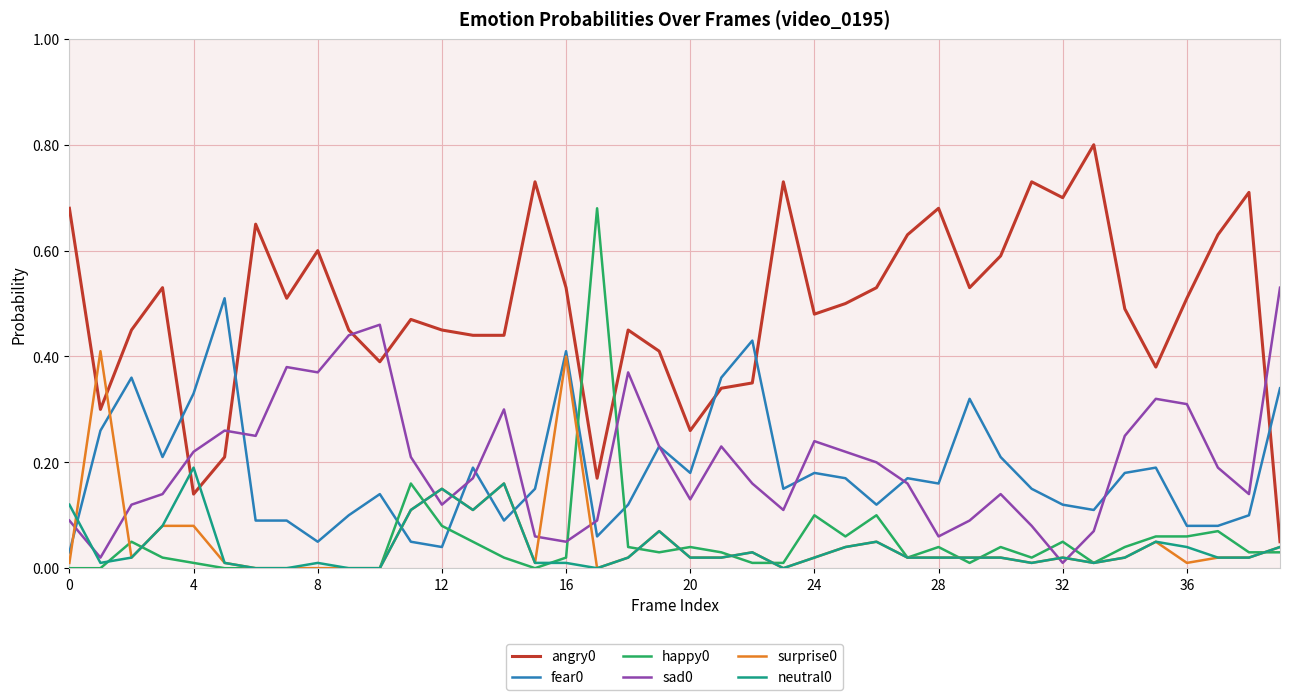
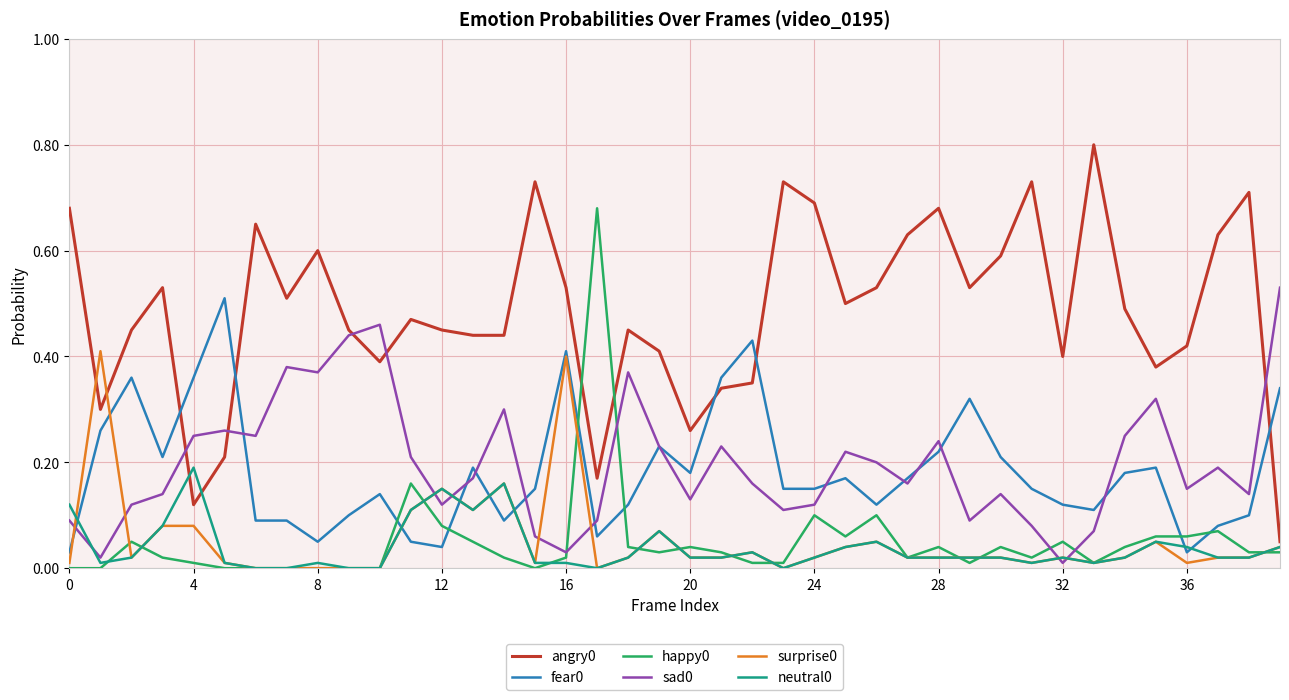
  {
    "angry0": {
      "0": 0.68,
-     "4": 0.14,
+     "4": 0.12,
      "8": 0.60,
      "12": 0.45,
      "16": 0.53,
      "20": 0.26,
-     "24": 0.48,
+     "24": 0.69,
      "28": 0.68,
-     "32": 0.7,
-     "36": 0.51
+     "32": 0.4,
+     "36": 0.42
    },
    "fear0": {
      "0": 0.03,
-     "4": 0.33,
+     "4": 0.36,
      "8": 0.05,
      "12": 0.04,
      "16": 0.41,
      "20": 0.18,
-     "24": 0.18,
-     "28": 0.16,
+     "24": 0.15,
+     "28": 0.22,
      "32": 0.12,
-     "36": 0.08
+     "36": 0.03
    },
    "sad0": {
      "0": 0.09,
-     "4": 0.22,
+     "4": 0.25,
      "8": 0.37,
      "12": 0.12,
-     "16": 0.05,
+     "16": 0.03,
      "20": 0.13,
-     "24": 0.24,
-     "28": 0.06,
+     "24": 0.12,
+     "28": 0.24,
      "32": 0.01,
-     "36": 0.31
+     "36": 0.15
    },
    "surprise0": {
      "0": 0.01,
      "4": 0.08,
      "16": 0.40,
      "36": 0.01
    }
  }
